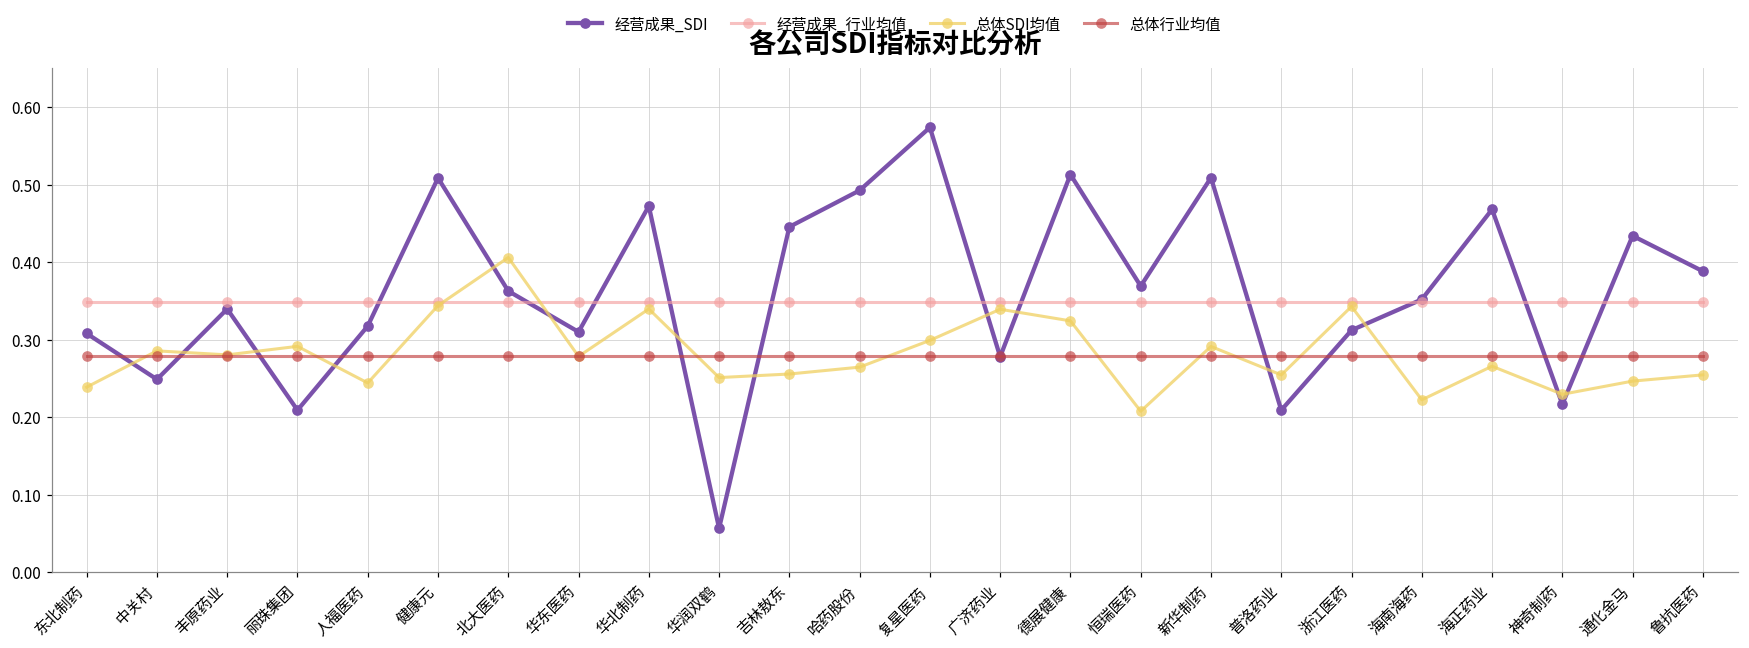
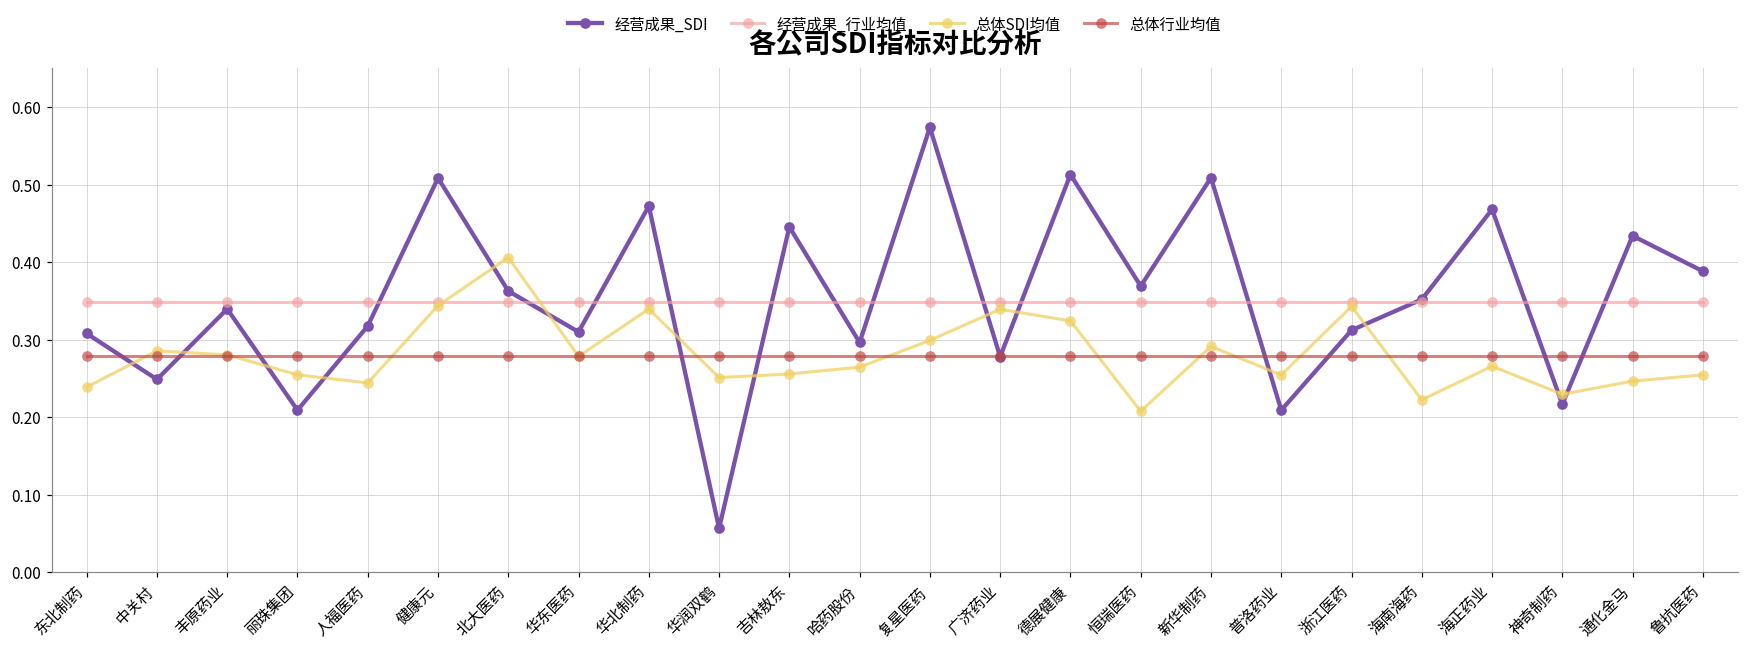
  {
    "经营成果_SDI": {
      "东北制药": 0.31,
      "中关村": 0.25,
      "丰原药业": 0.34,
      "丽珠集团": 0.21,
      "人福医药": 0.32,
      "健康元": 0.51,
      "北大医药": 0.36,
      "华东医药": 0.31,
      "华北制药": 0.47,
      "华润双鹤": 0.06,
      "吉林敖东": 0.45,
-     "哈药股份": 0.49,
+     "哈药股份": 0.30,
      "复星医药": 0.57,
      "德展健康": 0.51,
      "恒瑞医药": 0.37,
      "新华制药": 0.51,
      "普洛药业": 0.21,
      "浙江医药": 0.31,
      "海正药业": 0.47,
      "神奇制药": 0.22,
      "通化金马": 0.43,
      "鲁抗医药": 0.39
    },
    "经营成果_行业均值": {
      "东北制药": 0.35,
      "中关村": 0.35,
      "丰原药业": 0.35,
      "丽珠集团": 0.35,
      "人福医药": 0.35,
      "健康元": 0.35,
      "北大医药": 0.35,
      "华东医药": 0.35,
      "华北制药": 0.35,
      "华润双鹤": 0.35,
      "吉林敖东": 0.35,
      "哈药股份": 0.35,
      "复星医药": 0.35,
      "广济药业": 0.35,
      "德展健康": 0.35,
      "恒瑞医药": 0.35,
      "新华制药": 0.35,
      "普洛药业": 0.35,
      "浙江医药": 0.35,
      "海正药业": 0.35,
      "神奇制药": 0.35,
      "通化金马": 0.35,
      "鲁抗医药": 0.35
    },
    "总体SDI均值": {
      "东北制药": 0.24,
      "中关村": 0.29,
-     "丽珠集团": 0.29,
+     "丽珠集团": 0.25,
      "人福医药": 0.24,
      "健康元": 0.34,
      "北大医药": 0.41,
      "华北制药": 0.34,
      "华润双鹤": 0.25,
      "吉林敖东": 0.26,
      "哈药股份": 0.26,
      "复星医药": 0.30,
      "广济药业": 0.34,
      "德展健康": 0.32,
      "恒瑞医药": 0.21,
      "新华制药": 0.29,
      "普洛药业": 0.25,
      "浙江医药": 0.34,
      "海南海药": 0.22,
      "海正药业": 0.27,
      "神奇制药": 0.23,
      "通化金马": 0.25,
      "鲁抗医药": 0.25
    },
    "总体行业均值": {
      "东北制药": 0.28,
      "中关村": 0.28,
      "丽珠集团": 0.28,
      "人福医药": 0.28,
      "健康元": 0.28,
      "北大医药": 0.28,
      "华北制药": 0.28,
      "华润双鹤": 0.28,
      "吉林敖东": 0.28,
      "哈药股份": 0.28,
      "复星医药": 0.28,
      "德展健康": 0.28,
      "恒瑞医药": 0.28,
      "新华制药": 0.28,
      "普洛药业": 0.28,
      "浙江医药": 0.28,
      "海南海药": 0.28,
      "海正药业": 0.28,
      "神奇制药": 0.28,
      "通化金马": 0.28,
      "鲁抗医药": 0.28
    }
  }
